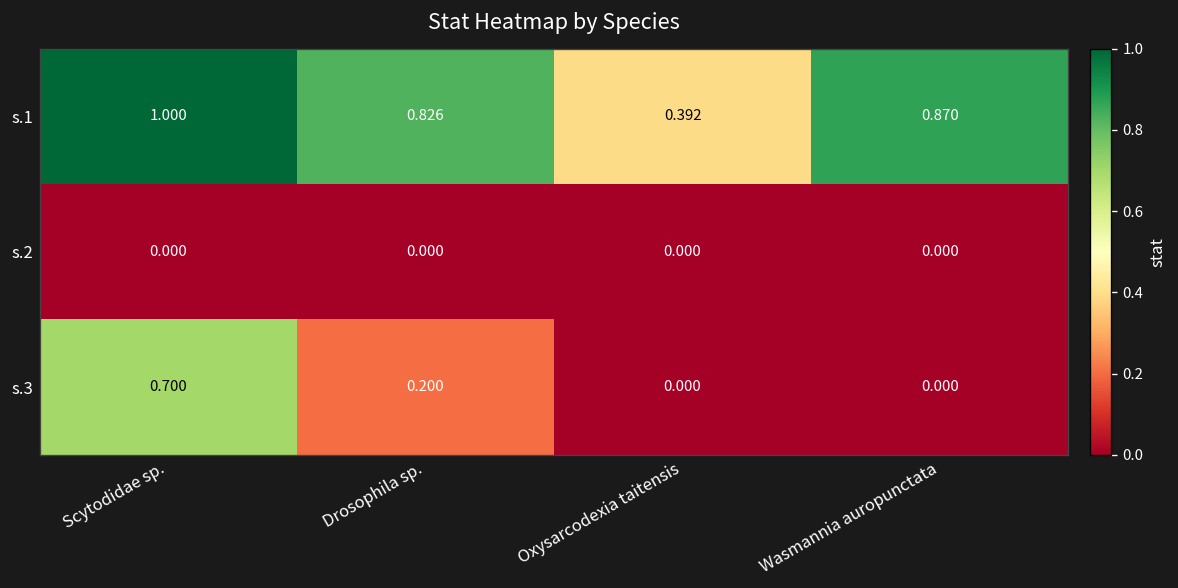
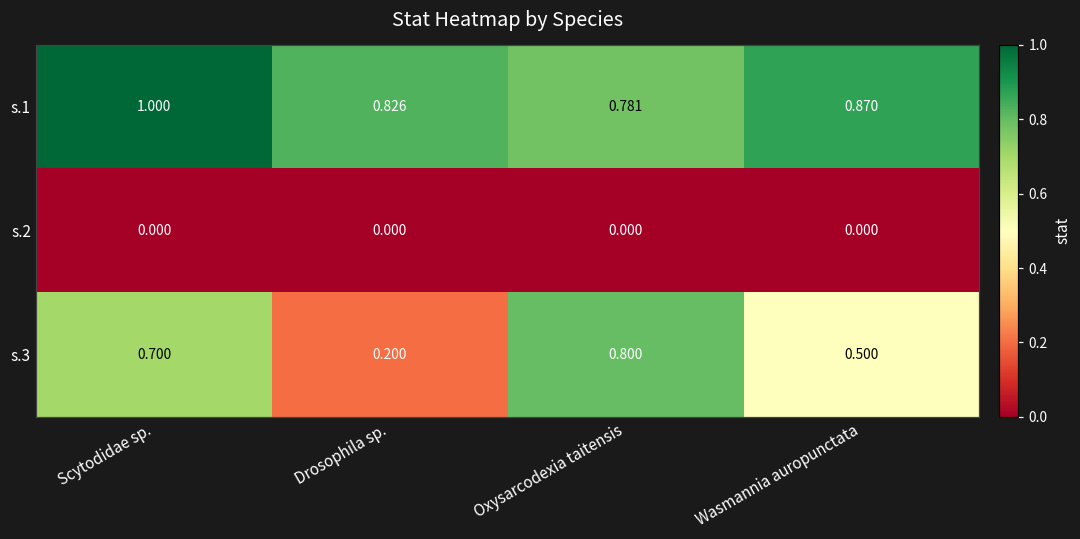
  {
    "s.1": {
      "Scytodidae sp.": 1.000,
      "Drosophila sp.": 0.826,
-     "Oxysarcodexia taitensis": 0.392,
+     "Oxysarcodexia taitensis": 0.781,
      "Wasmannia auropunctata": 0.870
    },
    "s.2": {
      "Scytodidae sp.": 0.000,
      "Drosophila sp.": 0.000,
      "Oxysarcodexia taitensis": 0.000,
      "Wasmannia auropunctata": 0.000
    },
    "s.3": {
      "Scytodidae sp.": 0.700,
      "Drosophila sp.": 0.200,
-     "Oxysarcodexia taitensis": 0.000,
-     "Wasmannia auropunctata": 0.000
+     "Oxysarcodexia taitensis": 0.800,
+     "Wasmannia auropunctata": 0.500
    }
  }
